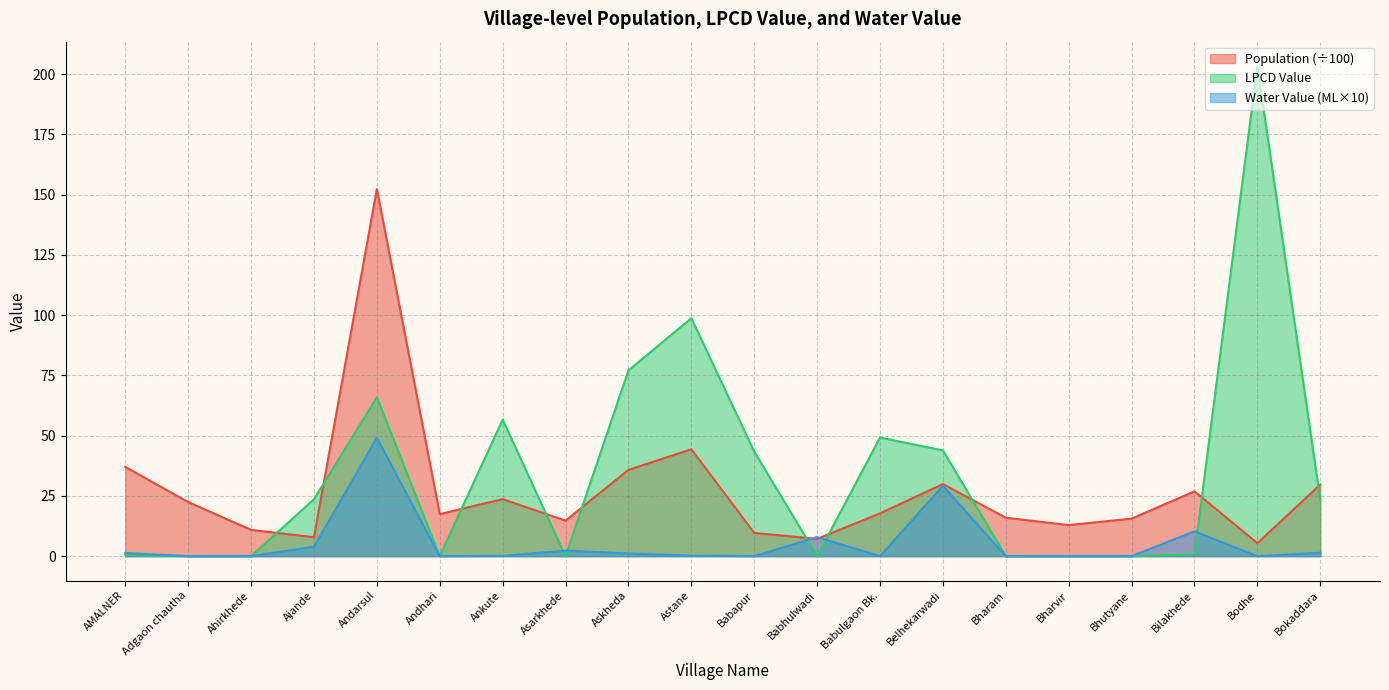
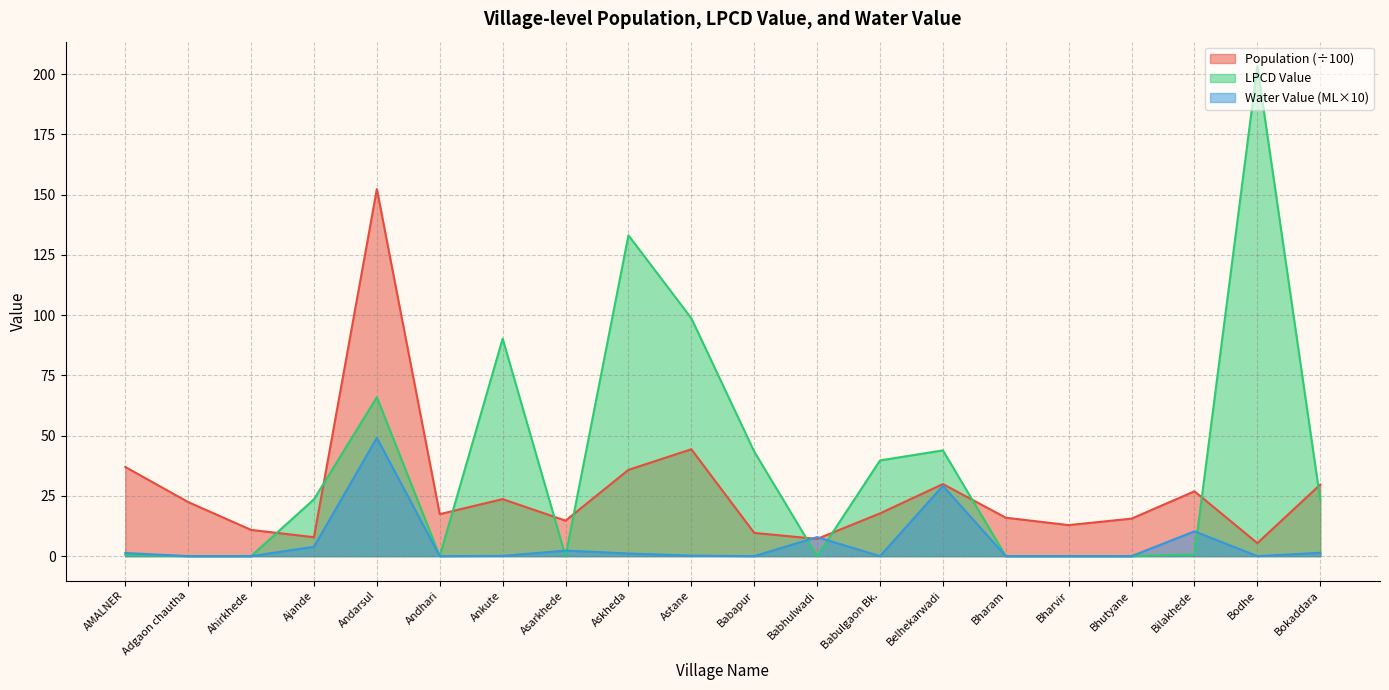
  {
    "Population (÷100)": {
      "AMALNER": 37,
      "Adgaon chautha": 22,
      "Ahirkhede": 11,
      "Ajande": 8,
      "Andarsul": 152,
      "Andhari": 17,
      "Ankute": 24,
      "Asarkhede": 15,
      "Askheda": 36,
      "Astane": 44,
      "Babapur": 10,
      "Babulgaon Bk.": 18,
      "Bharam": 16,
      "Bharvir": 13,
      "Bhutyane": 16,
      "Bilakhede": 27,
      "Bodhe": 5,
      "Bokaddara": 30
    },
    "LPCD Value": {
      "Ajande": 24,
      "Andarsul": 66,
-     "Ankute": 57,
+     "Ankute": 90,
      "Asarkhede": 0,
-     "Askheda": 77,
+     "Askheda": 133,
      "Astane": 99,
      "Babapur": 43,
      "Babhulwadi": 0,
-     "Babulgaon Bk.": 49,
+     "Babulgaon Bk.": 40,
      "Belhekarwadi": 44,
      "Bilakhede": 1,
      "Bokaddara": 23
    },
    "Water Value (ML×10)": {
      "Ajande": 4,
      "Andarsul": 49,
      "Ankute": 0,
      "Asarkhede": 2,
      "Askheda": 1,
      "Astane": 0,
      "Babapur": 0,
      "Babulgaon Bk.": 0,
      "Bilakhede": 10,
      "Bodhe": 0,
      "Bokaddara": 1
    }
  }
